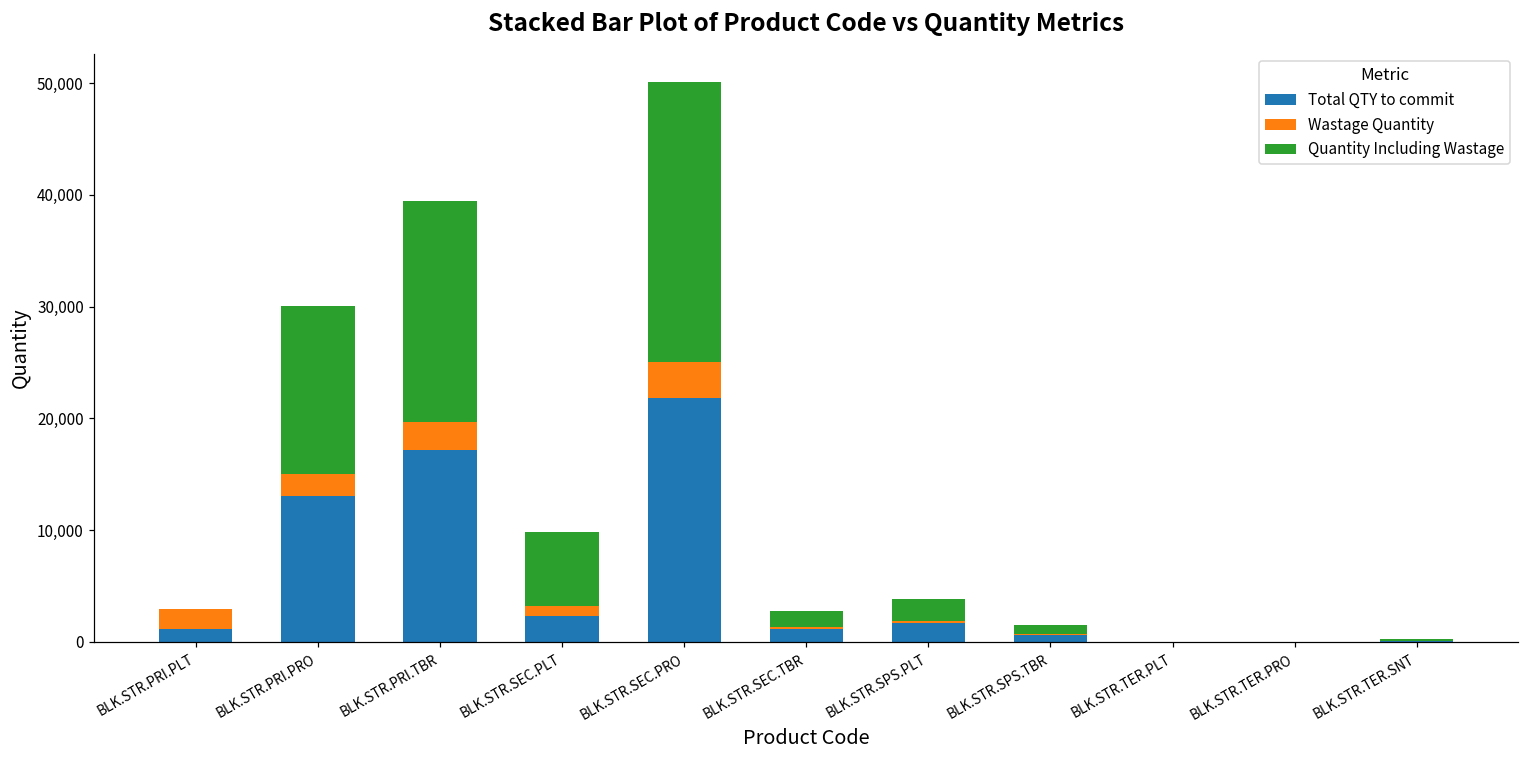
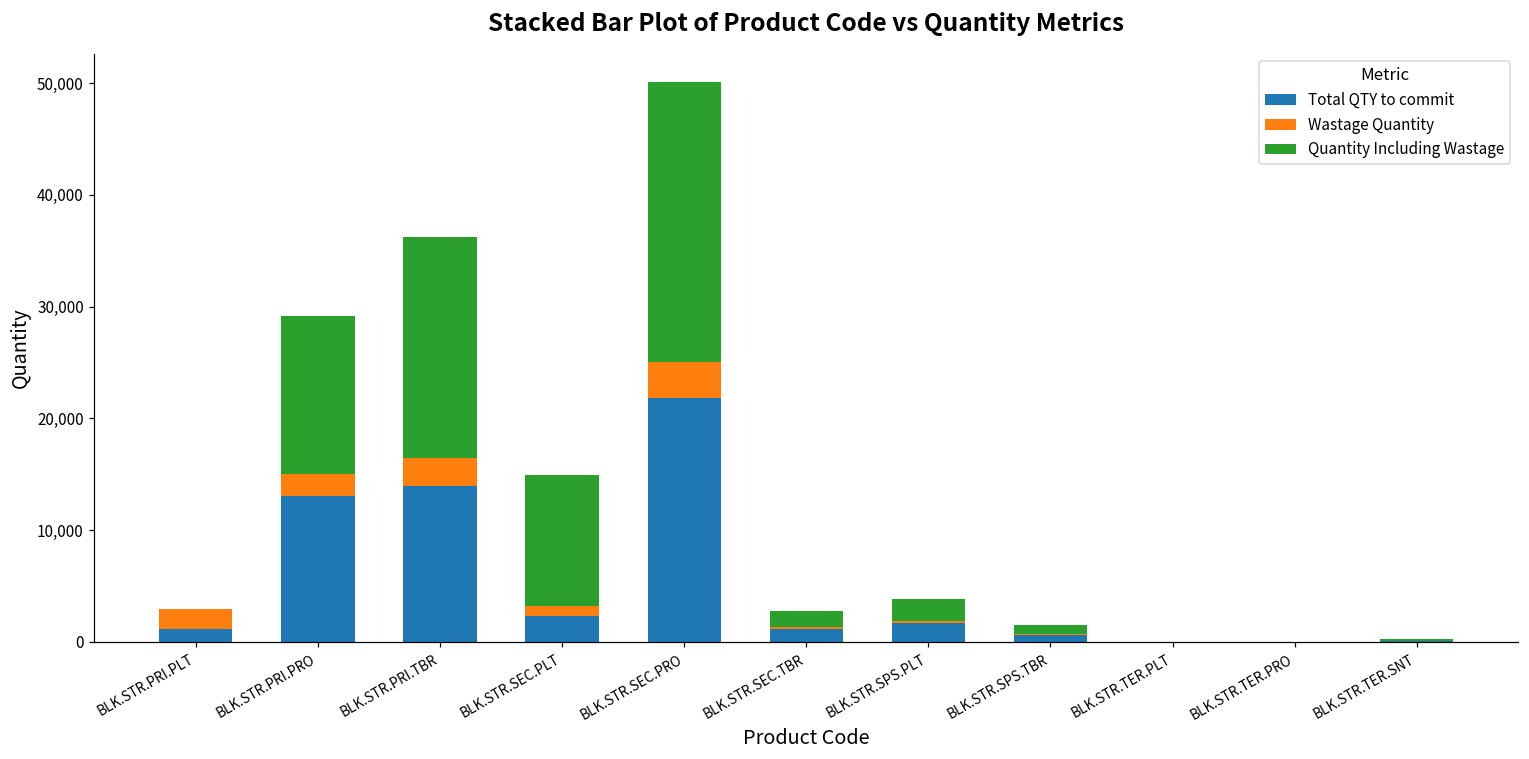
  {
    "Total QTY to commit": {
      "BLK.STR.PRI.PLT": "1,200",
      "BLK.STR.PRI.PRO": "13,100",
-     "BLK.STR.PRI.TBR": "17,100",
+     "BLK.STR.PRI.TBR": "13,900",
      "BLK.STR.SEC.PLT": "2,400",
      "BLK.STR.SEC.PRO": "21,800",
      "BLK.STR.SEC.TBR": "1,200",
      "BLK.STR.SPS.PLT": "1,700",
      "BLK.STR.SPS.TBR": "700"
    },
    "Wastage Quantity": {
      "BLK.STR.PRI.PLT": "1,800",
      "BLK.STR.PRI.PRO": "2,000",
      "BLK.STR.PRI.TBR": "2,600",
      "BLK.STR.SEC.PLT": "900",
      "BLK.STR.SEC.PRO": "3,300",
      "BLK.STR.SPS.PLT": "300"
    },
    "Quantity Including Wastage": {
-     "BLK.STR.PRI.PRO": "15,000",
+     "BLK.STR.PRI.PRO": "14,200",
      "BLK.STR.PRI.TBR": "19,700",
-     "BLK.STR.SEC.PLT": "6,600",
+     "BLK.STR.SEC.PLT": "11,700",
      "BLK.STR.SEC.PRO": "25,100",
      "BLK.STR.SEC.TBR": "1,400",
      "BLK.STR.SPS.PLT": "1,900",
      "BLK.STR.SPS.TBR": "800"
    }
  }
